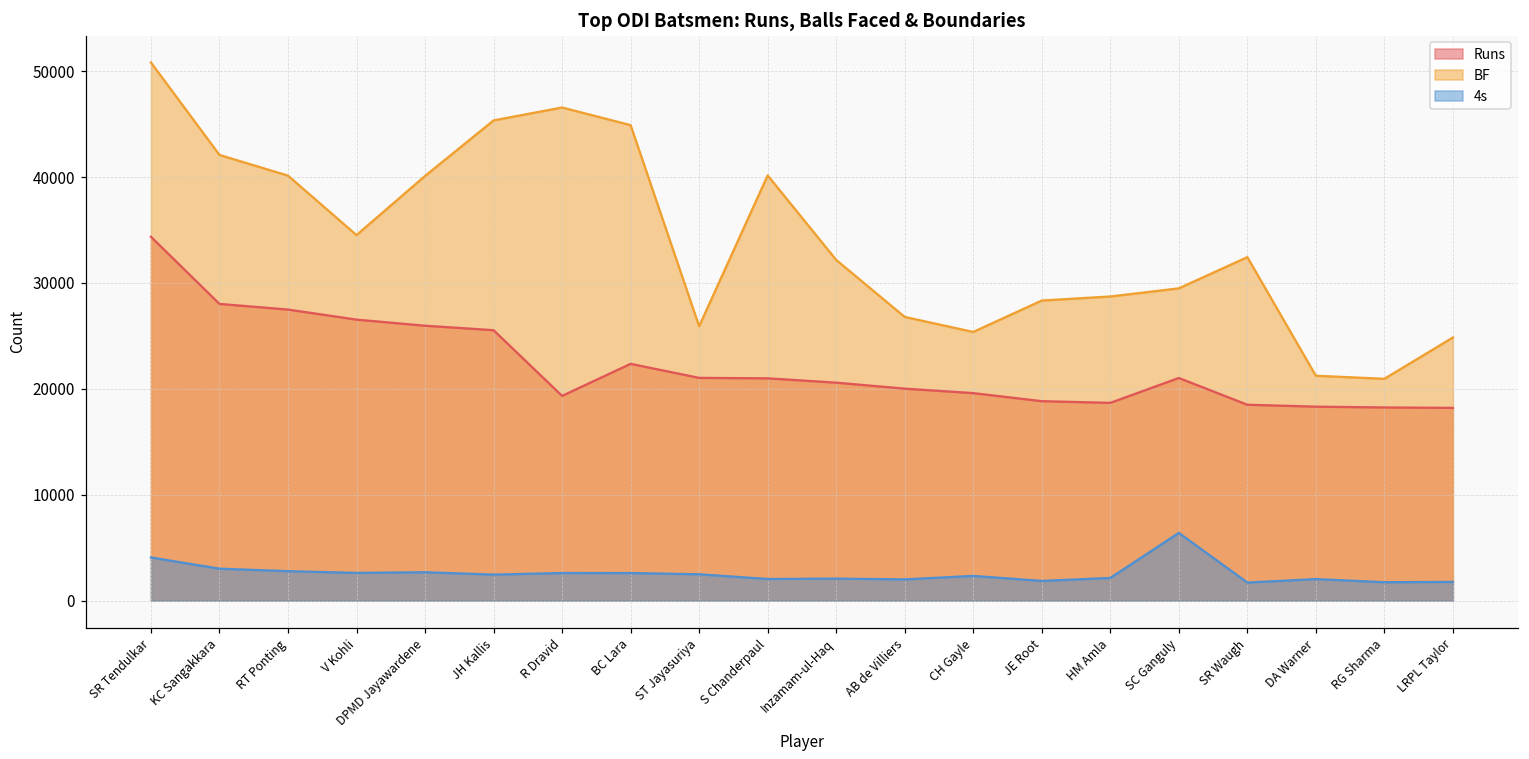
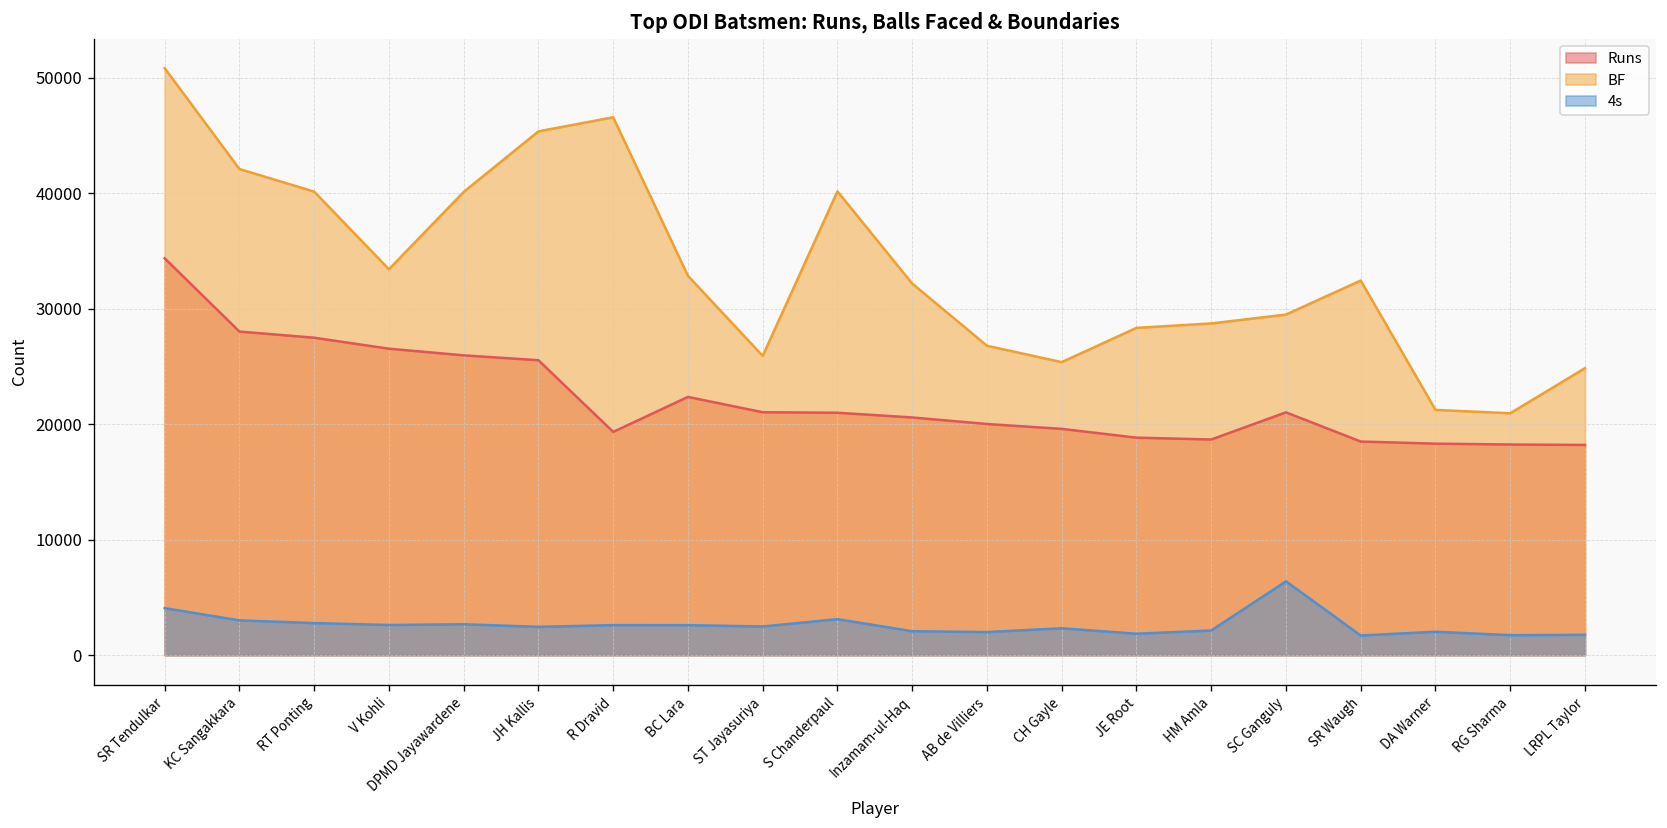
  {
    "Runs": {
      "SR Tendulkar": 34000,
      "KC Sangakkara": 28000,
      "RT Ponting": 27000,
      "V Kohli": 27000,
      "DPMD Jayawardene": 26000,
      "JH Kallis": 26000,
      "R Dravid": 19000,
      "BC Lara": 22000,
      "ST Jayasuriya": 21000,
      "S Chanderpaul": 21000,
      "Inzamam-ul-Haq": 21000,
      "AB de Villiers": 20000,
      "CH Gayle": 20000,
      "JE Root": 19000,
      "HM Amla": 19000,
      "SC Ganguly": 21000,
      "SR Waugh": 18000,
      "DA Warner": 18000,
      "RG Sharma": 18000,
      "LRPL Taylor": 18000
    },
    "BF": {
      "SR Tendulkar": 51000,
      "KC Sangakkara": 42000,
      "RT Ponting": 40000,
-     "V Kohli": 35000,
+     "V Kohli": 33000,
      "DPMD Jayawardene": 40000,
      "JH Kallis": 45000,
      "R Dravid": 47000,
-     "BC Lara": 45000,
+     "BC Lara": 33000,
      "ST Jayasuriya": 26000,
      "S Chanderpaul": 40000,
      "Inzamam-ul-Haq": 32000,
      "AB de Villiers": 27000,
      "CH Gayle": 25000,
      "JE Root": 28000,
      "HM Amla": 29000,
      "SC Ganguly": 29000,
      "SR Waugh": 32000,
      "DA Warner": 21000,
      "RG Sharma": 21000,
      "LRPL Taylor": 25000
    },
    "4s": {
      "SR Tendulkar": 4000,
      "KC Sangakkara": 3000,
      "RT Ponting": 3000,
      "V Kohli": 3000,
      "DPMD Jayawardene": 3000,
      "JH Kallis": 2000,
      "R Dravid": 3000,
      "BC Lara": 3000,
      "ST Jayasuriya": 2000,
-     "S Chanderpaul": 2000,
+     "S Chanderpaul": 3000,
      "Inzamam-ul-Haq": 2000,
      "AB de Villiers": 2000,
      "CH Gayle": 2000,
      "JE Root": 2000,
      "HM Amla": 2000,
      "SC Ganguly": 6000,
      "SR Waugh": 2000,
      "DA Warner": 2000,
      "RG Sharma": 2000,
      "LRPL Taylor": 2000
    }
  }
